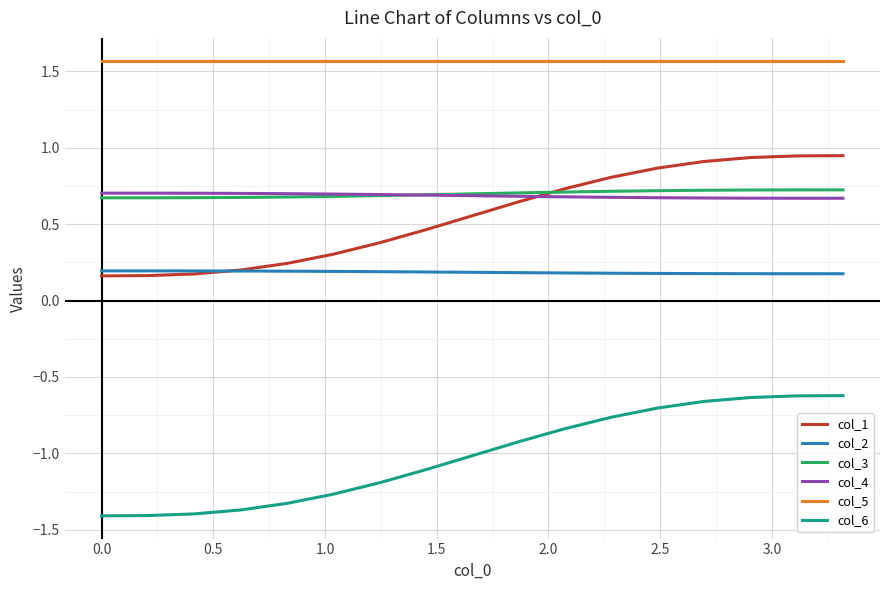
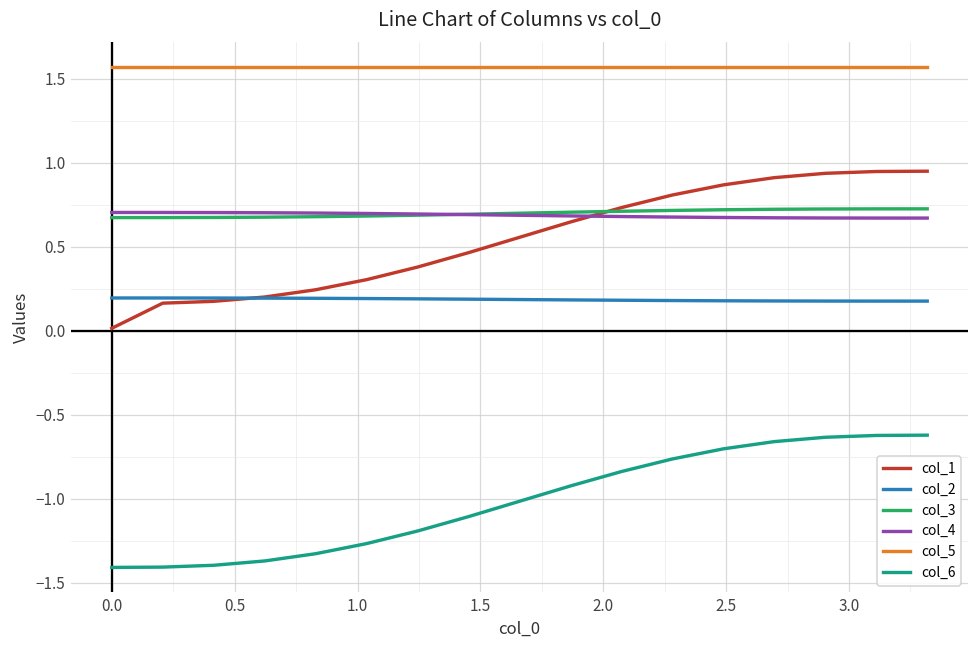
  {
    "col_1": {
-     "0.0": 0.16
+     "0.0": 0.01
    },
    "col_2": {
      "0.0": 0.19
    },
    "col_4": {
      "0.0": 0.70
    },
    "col_5": {
      "0.0": 1.57
    }
  }
